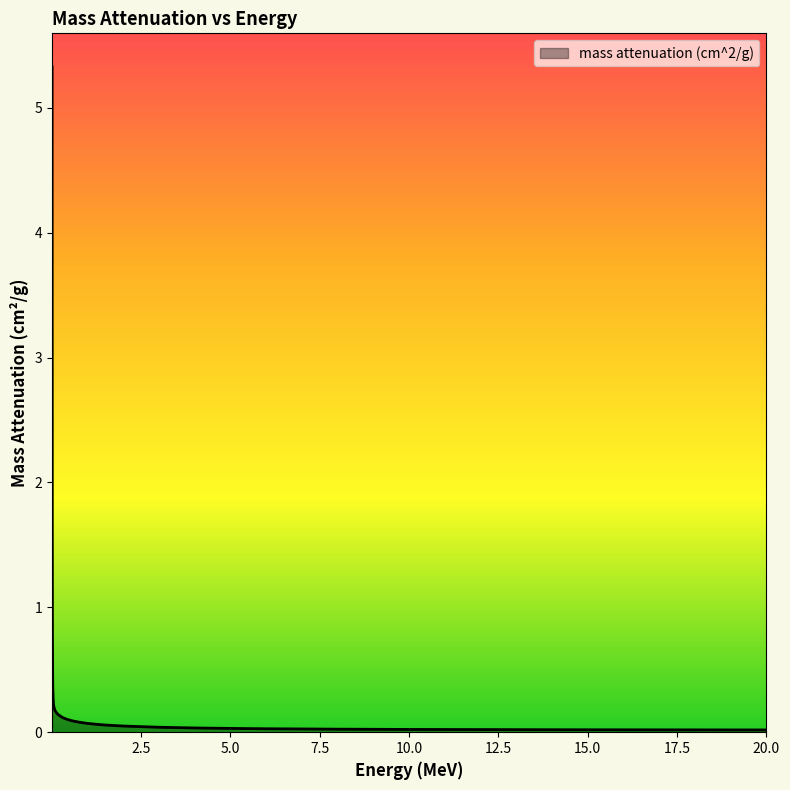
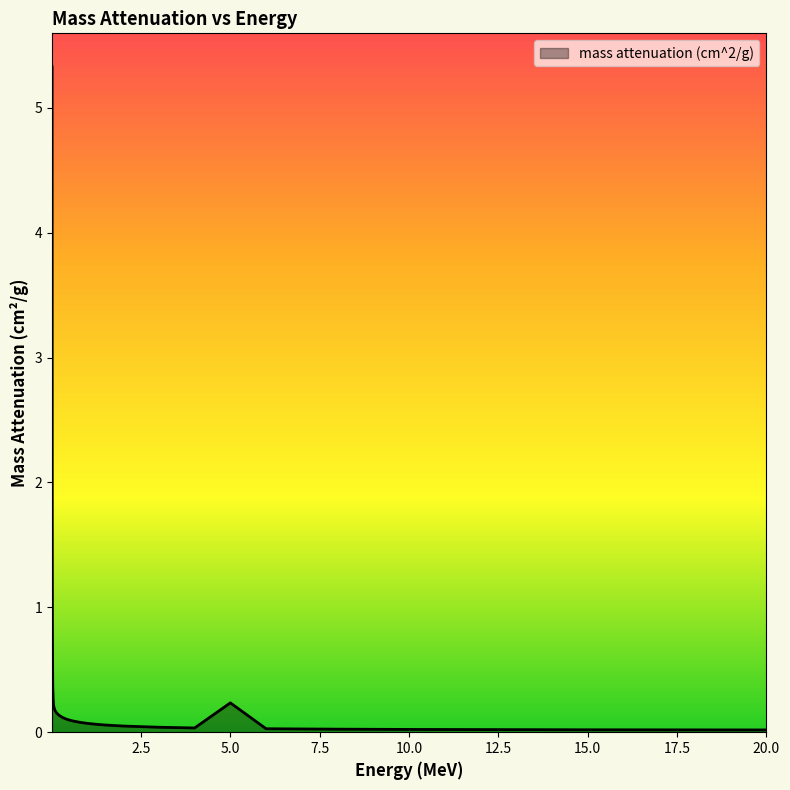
  {
-   "5.0": 0.03,
+   "5.0": 0.23,
    "10.0": 0.02,
    "15.0": 0.02,
    "20.0": 0.02
  }
